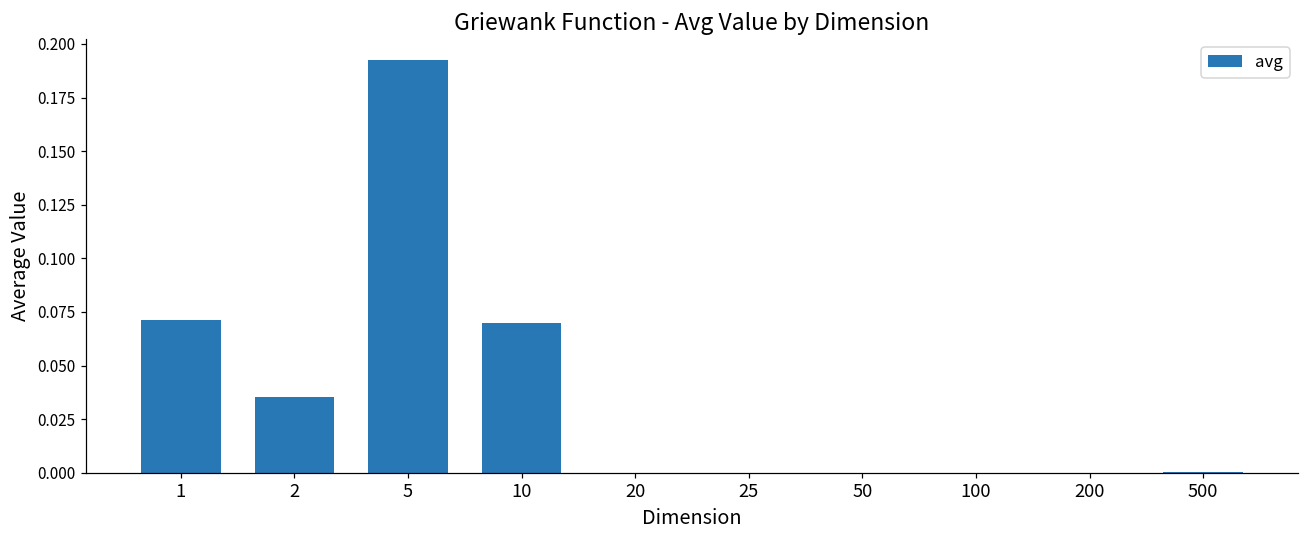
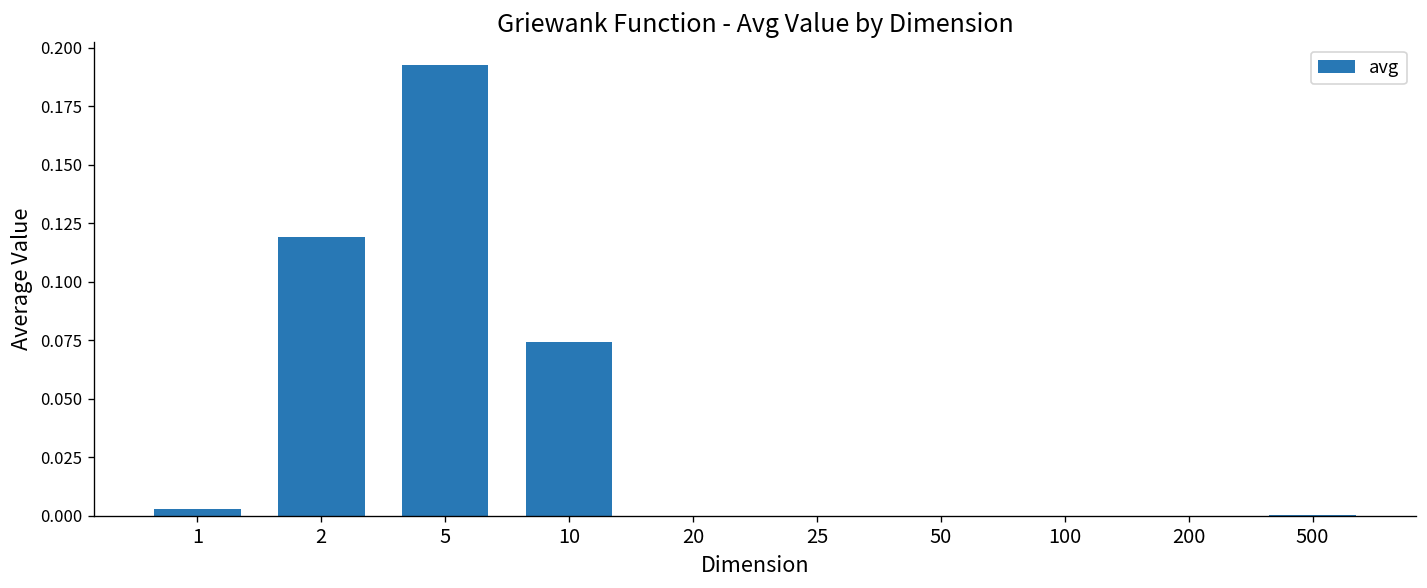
  {
-   "1": 0.071,
-   "2": 0.035,
+   "1": 0.003,
+   "2": 0.119,
    "5": 0.193,
-   "10": 0.070
+   "10": 0.074
  }
